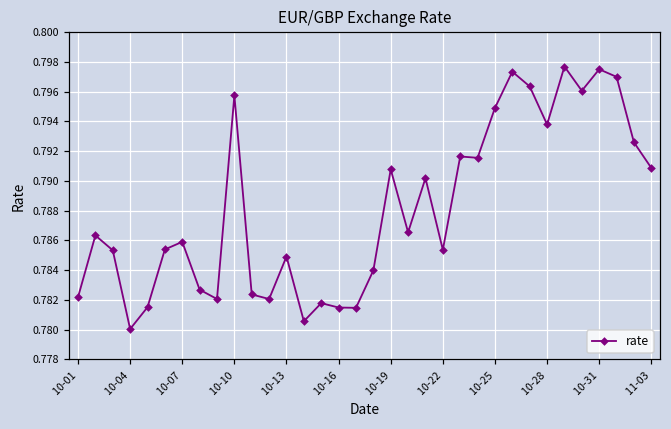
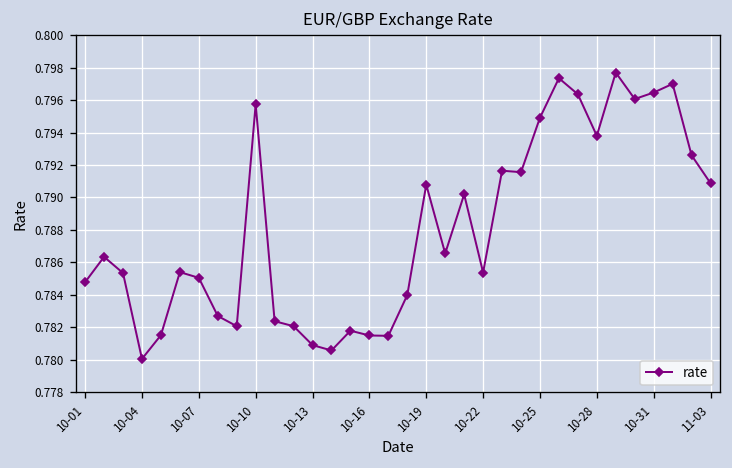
  {
-   "10-01": 0.7822,
+   "10-01": 0.7848,
    "10-04": 0.7800,
-   "10-07": 0.7859,
+   "10-07": 0.7850,
    "10-10": 0.7958,
-   "10-13": 0.7849,
+   "10-13": 0.7809,
    "10-16": 0.7815,
    "10-19": 0.7908,
    "10-22": 0.7854,
    "10-25": 0.7949,
    "10-28": 0.7938,
-   "10-31": 0.7975,
+   "10-31": 0.7965,
    "11-03": 0.7909
  }
